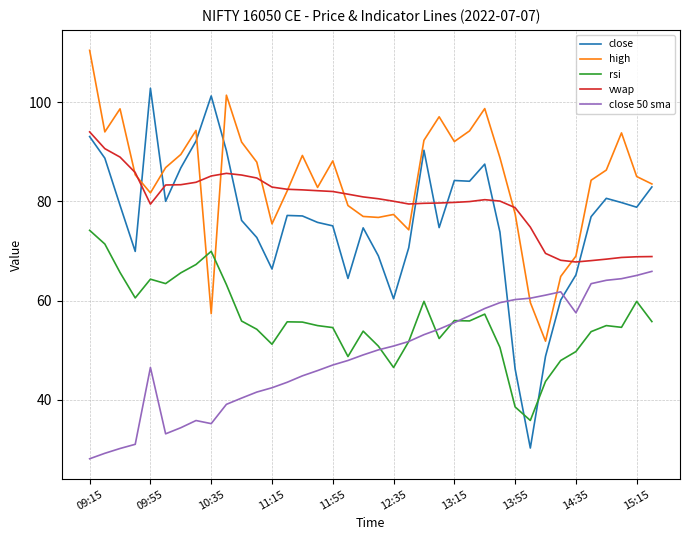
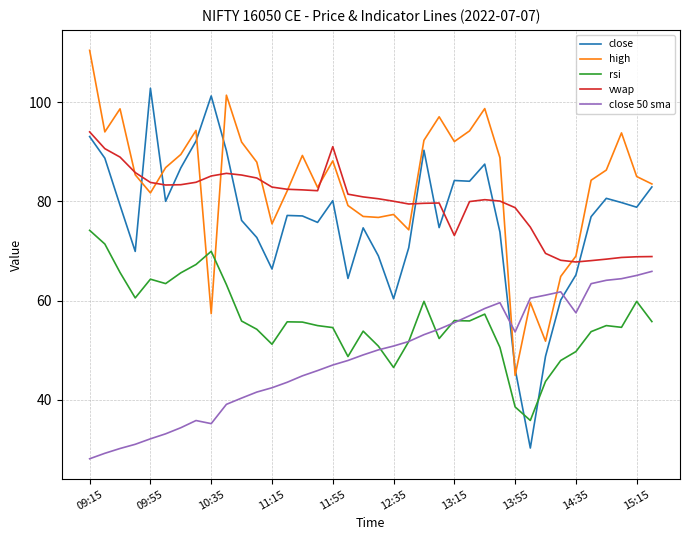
  {
    "close": {
      "09:15": 93,
      "09:55": 103,
      "10:35": 101,
      "11:15": 66,
-     "11:55": 75,
+     "11:55": 80,
      "12:35": 60,
      "13:15": 84,
      "13:55": 46,
      "14:35": 65,
      "15:15": 79
    },
    "high": {
      "09:15": 110,
      "09:55": 82,
      "10:35": 57,
      "11:15": 75,
      "11:55": 88,
      "12:35": 77,
      "13:15": 92,
-     "13:55": 78,
+     "13:55": 45,
      "14:35": 69,
      "15:15": 85
    },
    "rsi": {
      "09:15": 74,
      "09:55": 64,
      "10:35": 70,
      "11:15": 51,
      "11:55": 55,
      "12:35": 46,
      "13:55": 39,
      "14:35": 50,
      "15:15": 60
    },
    "vwap": {
      "09:15": 94,
-     "09:55": 79,
+     "09:55": 84,
      "10:35": 85,
      "11:15": 83,
-     "11:55": 82,
+     "11:55": 91,
      "12:35": 80,
-     "13:15": 80,
+     "13:15": 73,
      "13:55": 79,
      "14:35": 68,
      "15:15": 69
    },
    "close 50 sma": {
      "09:15": 28,
-     "09:55": 46,
+     "09:55": 32,
      "10:35": 35,
      "11:15": 42,
      "11:55": 47,
      "12:35": 51,
-     "13:55": 60,
+     "13:55": 54,
      "14:35": 58,
      "15:15": 65
    }
  }
